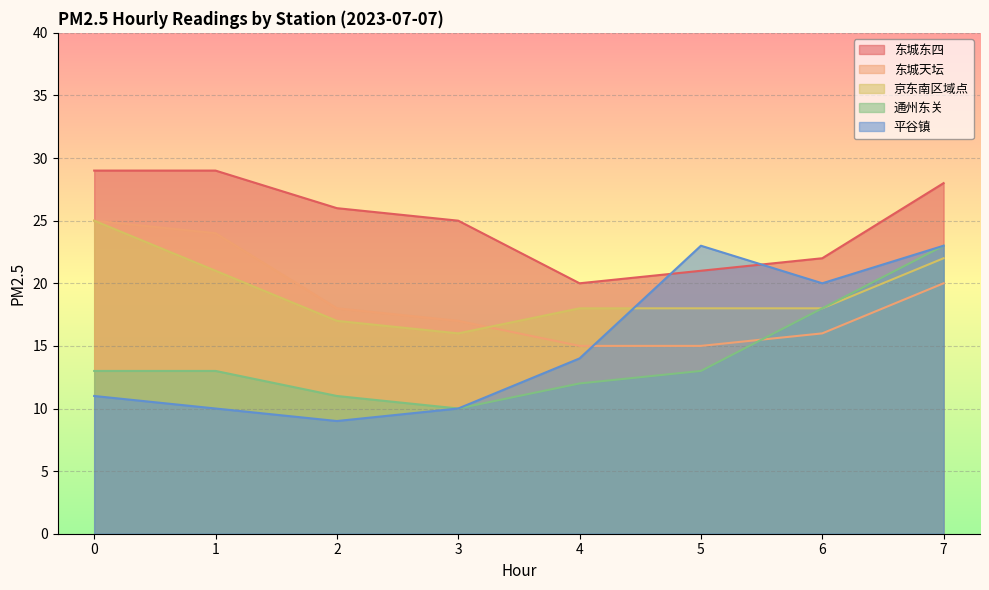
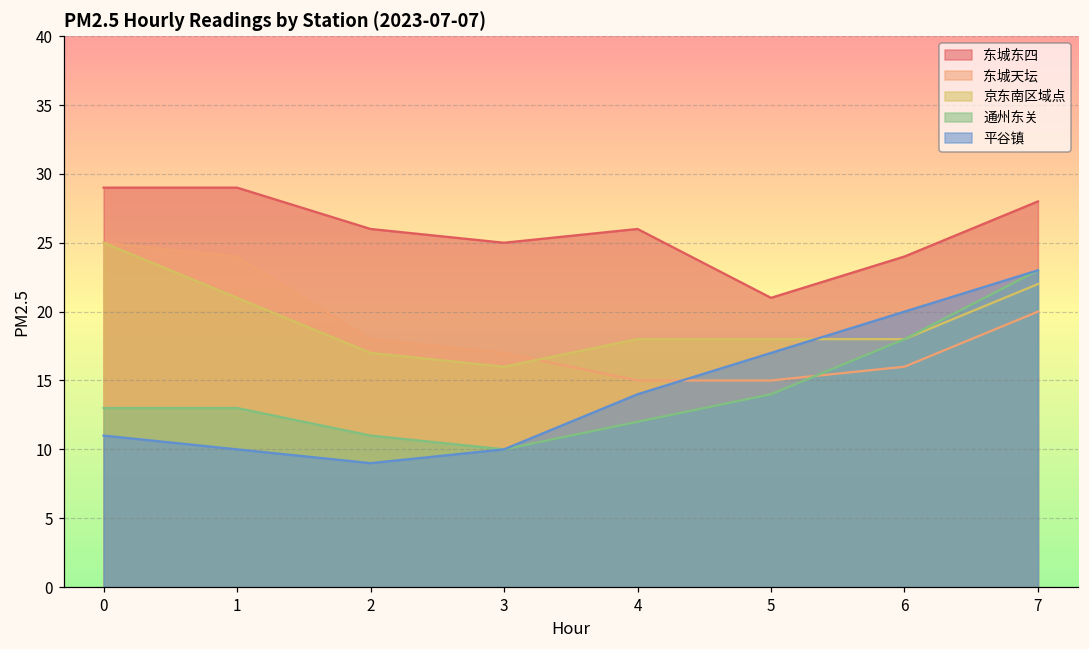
  {
    "东城东四": {
      "0": 29,
      "1": 29,
      "2": 26,
      "3": 25,
-     "4": 20,
+     "4": 26,
      "5": 21,
-     "6": 22,
+     "6": 24,
      "7": 28
    },
    "通州东关": {
      "0": 13,
      "1": 13,
      "2": 11,
      "4": 12,
-     "5": 13
+     "5": 14
    },
    "平谷镇": {
      "0": 11,
      "1": 10,
      "2": 9,
      "4": 14,
-     "5": 23,
+     "5": 17,
      "6": 20
    }
  }
